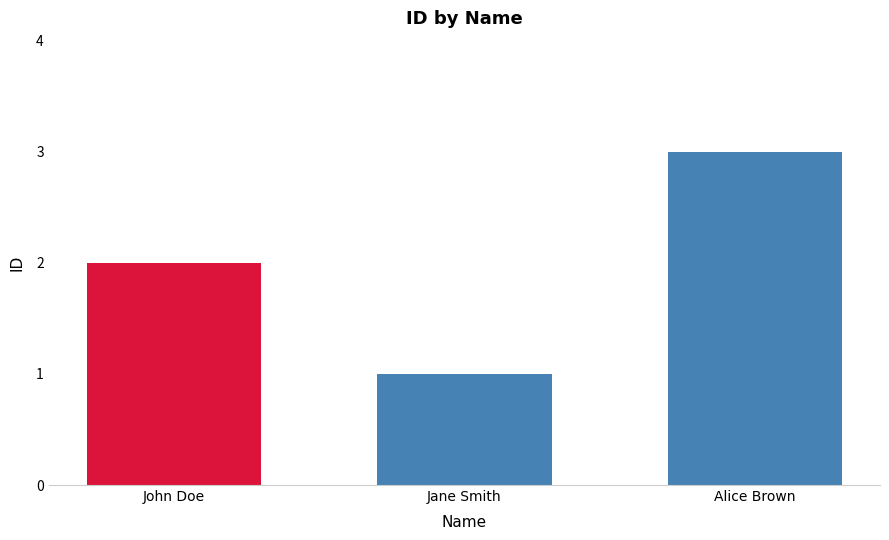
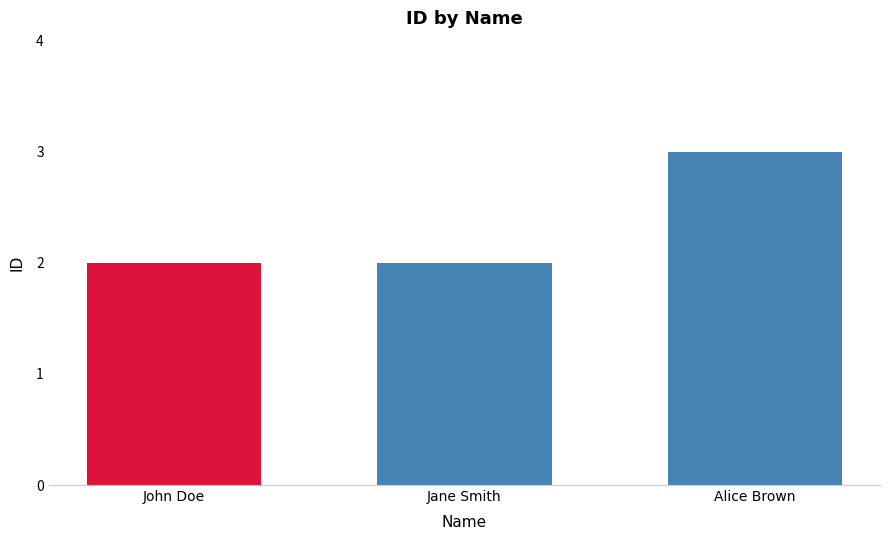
  {
    "John Doe": 2,
-   "Jane Smith": 1,
+   "Jane Smith": 2,
    "Alice Brown": 3
  }
